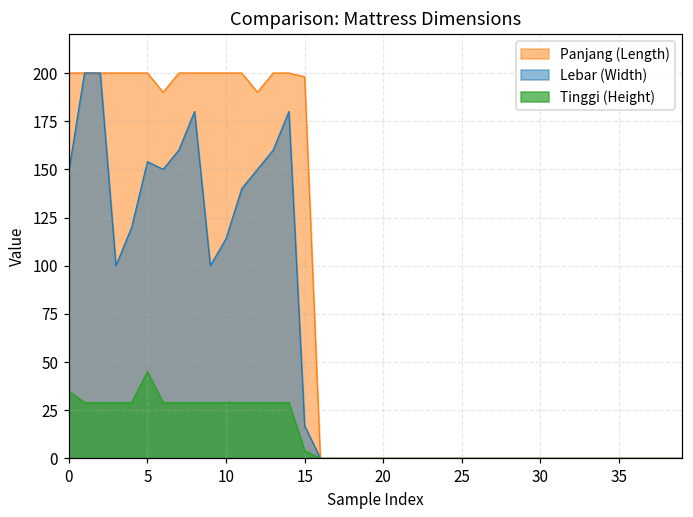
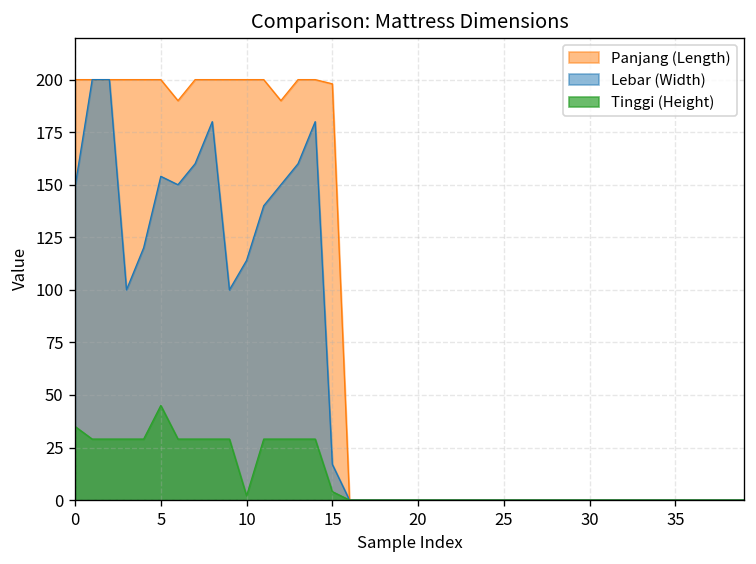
  {
    "Panjang (Length)": {
      "0": 200,
      "5": 200,
      "10": 200,
      "15": 198
    },
    "Lebar (Width)": {
      "0": 149,
      "5": 154,
      "10": 114,
      "15": 17
    },
    "Tinggi (Height)": {
      "0": 35,
      "5": 45,
-     "10": 29,
+     "10": 2,
      "15": 4
    }
  }
